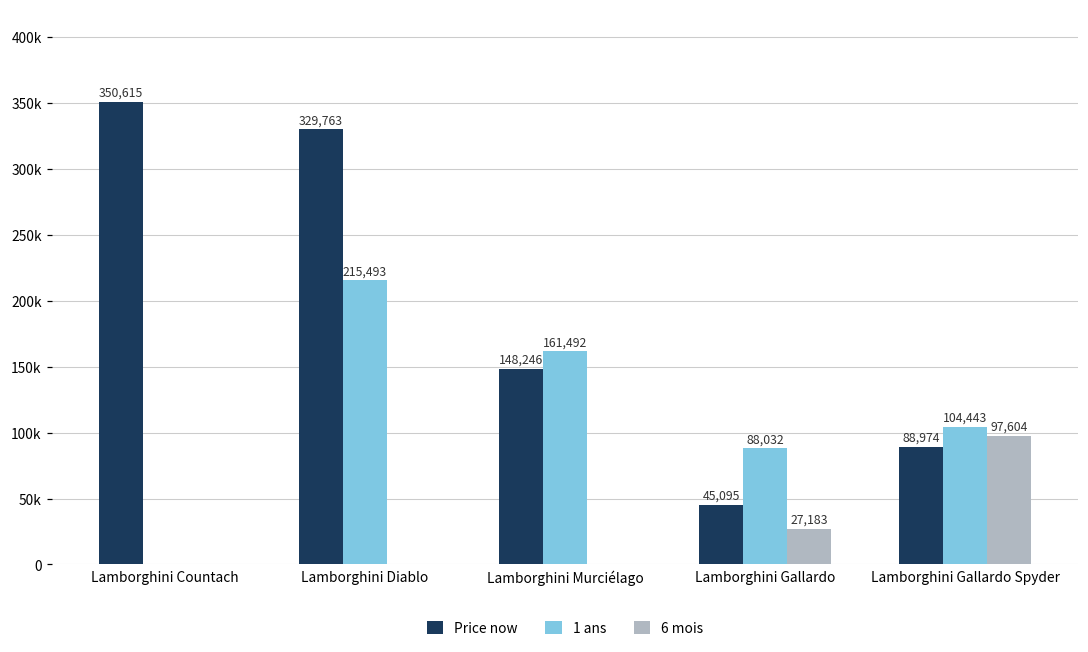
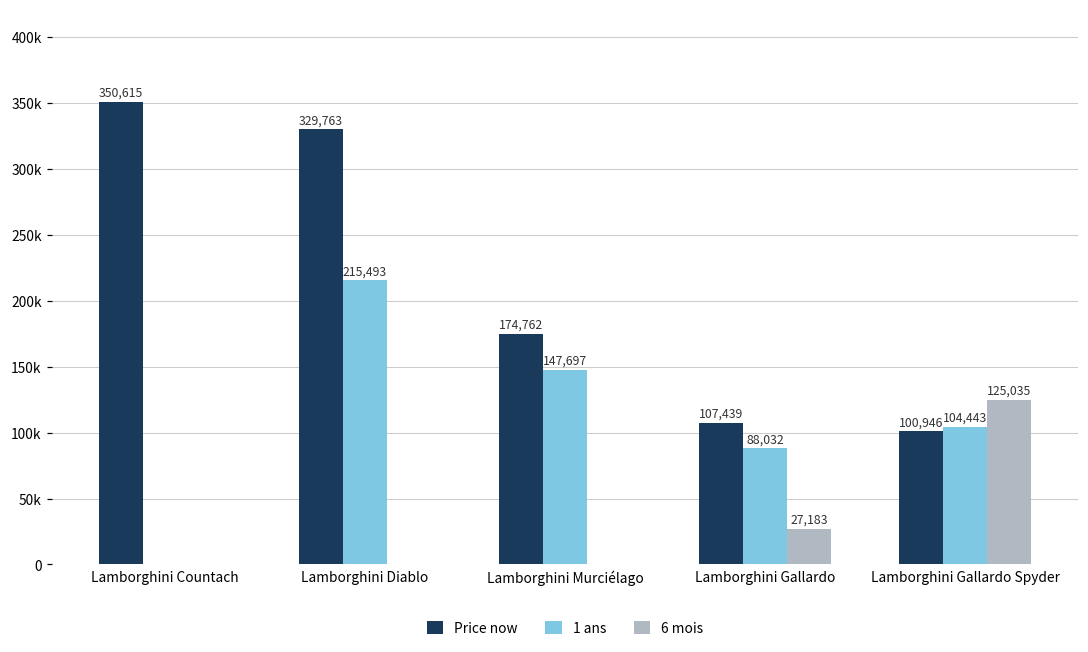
  {
    "Price now": {
      "Lamborghini Countach": "350,615",
      "Lamborghini Diablo": "329,763",
-     "Lamborghini Murciélago": "148,246",
-     "Lamborghini Gallardo": "45,095",
-     "Lamborghini Gallardo Spyder": "88,974"
+     "Lamborghini Murciélago": "174,762",
+     "Lamborghini Gallardo": "107,439",
+     "Lamborghini Gallardo Spyder": "100,946"
    },
    "1 ans": {
      "Lamborghini Diablo": "215,493",
-     "Lamborghini Murciélago": "161,492",
+     "Lamborghini Murciélago": "147,697",
      "Lamborghini Gallardo": "88,032",
      "Lamborghini Gallardo Spyder": "104,443"
    },
    "6 mois": {
      "Lamborghini Gallardo": "27,183",
-     "Lamborghini Gallardo Spyder": "97,604"
+     "Lamborghini Gallardo Spyder": "125,035"
    }
  }
